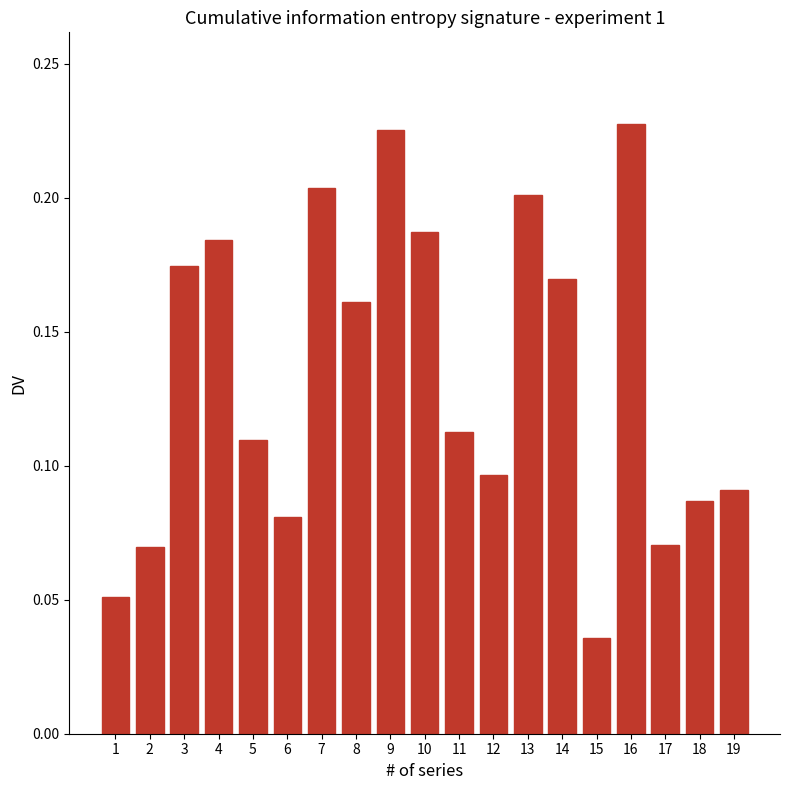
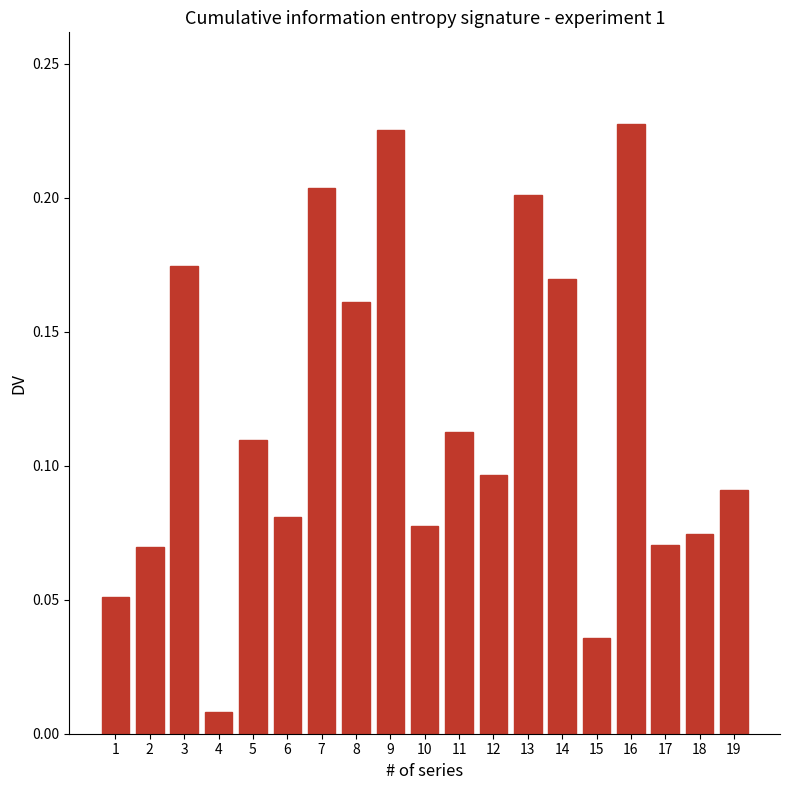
  {
    "1": 0.051,
    "2": 0.070,
    "3": 0.175,
-   "4": 0.184,
+   "4": 0.008,
    "5": 0.110,
    "6": 0.081,
    "7": 0.204,
    "8": 0.161,
    "9": 0.225,
-   "10": 0.187,
+   "10": 0.077,
    "11": 0.113,
    "12": 0.096,
    "13": 0.201,
    "14": 0.170,
    "15": 0.036,
    "16": 0.228,
    "17": 0.070,
-   "18": 0.087,
+   "18": 0.075,
    "19": 0.091
  }
